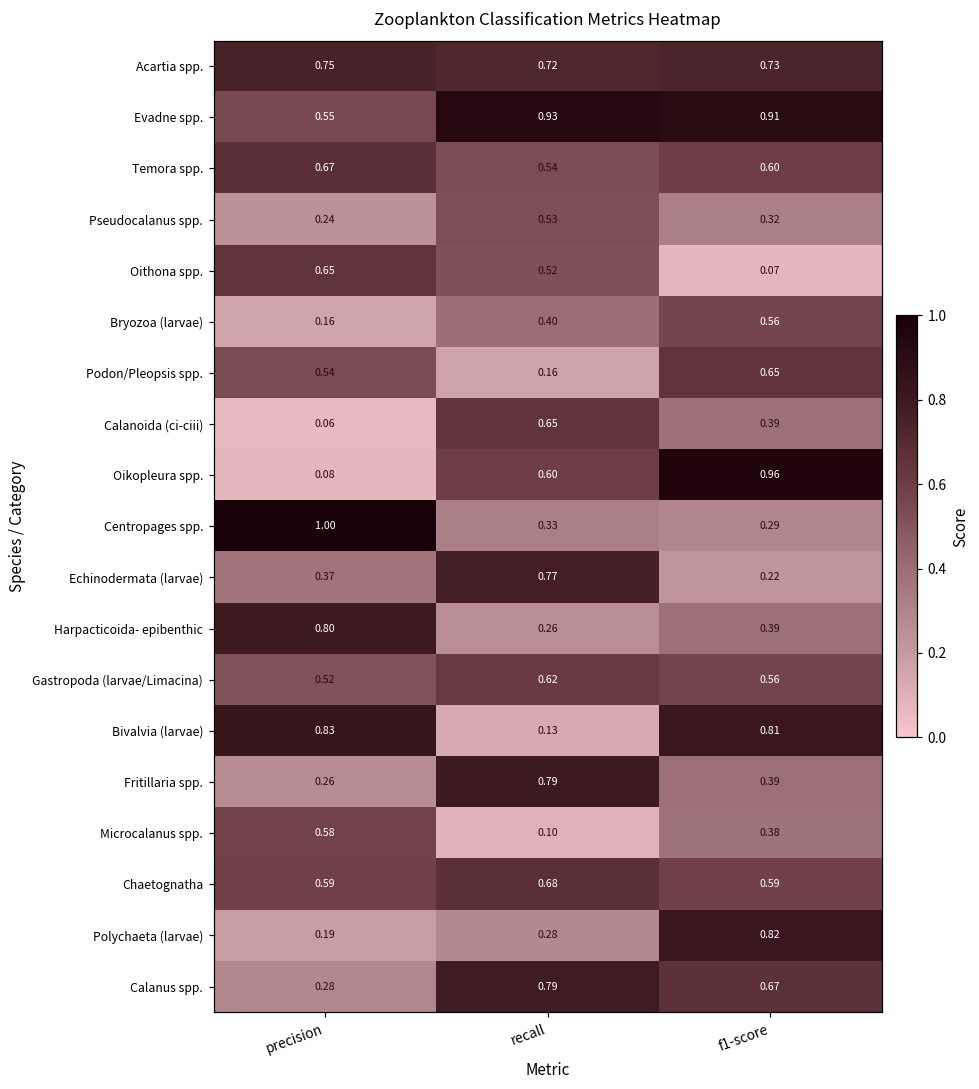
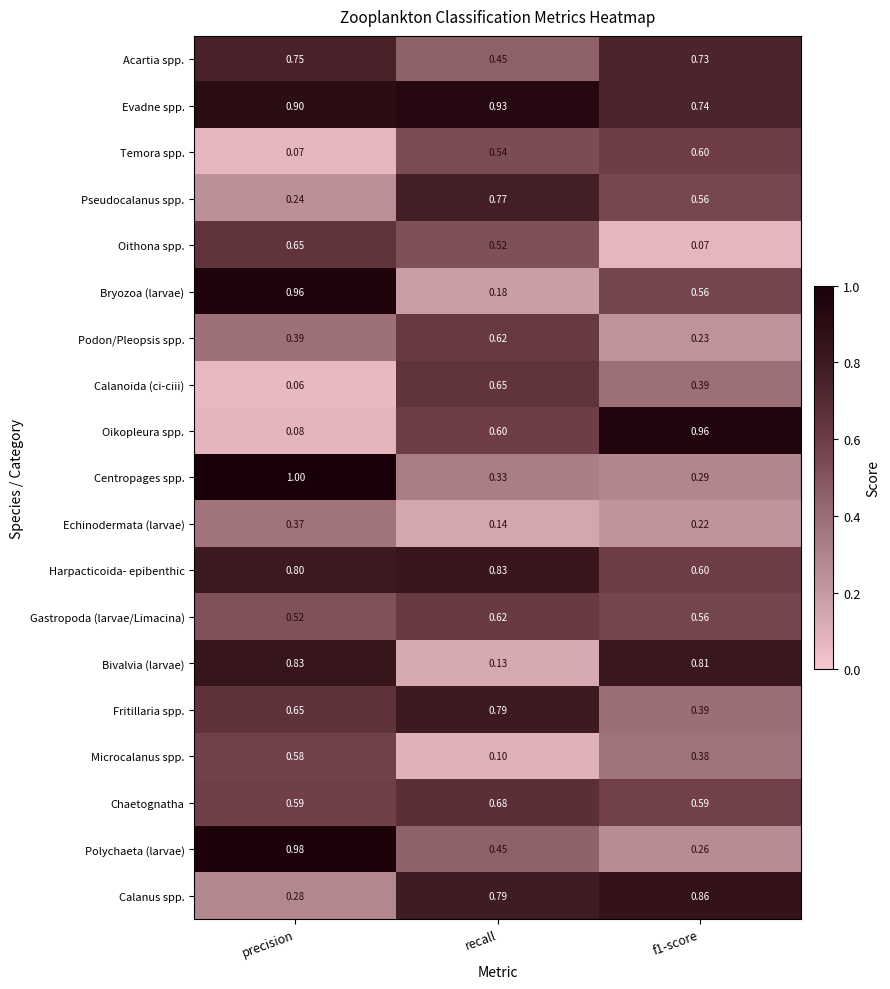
  {
    "Acartia spp.": {
      "precision": 0.75,
-     "recall": 0.72,
+     "recall": 0.45,
      "f1-score": 0.73
    },
    "Evadne spp.": {
-     "precision": 0.55,
+     "precision": 0.90,
      "recall": 0.93,
-     "f1-score": 0.91
+     "f1-score": 0.74
    },
    "Temora spp.": {
-     "precision": 0.67,
+     "precision": 0.07,
      "recall": 0.54,
      "f1-score": 0.60
    },
    "Pseudocalanus spp.": {
      "precision": 0.24,
-     "recall": 0.53,
-     "f1-score": 0.32
+     "recall": 0.77,
+     "f1-score": 0.56
    },
    "Oithona spp.": {
      "precision": 0.65,
      "recall": 0.52,
      "f1-score": 0.07
    },
    "Bryozoa (larvae)": {
-     "precision": 0.16,
-     "recall": 0.40,
+     "precision": 0.96,
+     "recall": 0.18,
      "f1-score": 0.56
    },
    "Podon/Pleopsis spp.": {
-     "precision": 0.54,
-     "recall": 0.16,
-     "f1-score": 0.65
+     "precision": 0.39,
+     "recall": 0.62,
+     "f1-score": 0.23
    },
    "Calanoida (ci-ciii)": {
      "precision": 0.06,
      "recall": 0.65,
      "f1-score": 0.39
    },
    "Oikopleura spp.": {
      "precision": 0.08,
      "recall": 0.60,
      "f1-score": 0.96
    },
    "Centropages spp.": {
      "precision": 1.00,
      "recall": 0.33,
      "f1-score": 0.29
    },
    "Echinodermata (larvae)": {
      "precision": 0.37,
-     "recall": 0.77,
+     "recall": 0.14,
      "f1-score": 0.22
    },
    "Harpacticoida- epibenthic": {
      "precision": 0.80,
-     "recall": 0.26,
-     "f1-score": 0.39
+     "recall": 0.83,
+     "f1-score": 0.60
    },
    "Gastropoda (larvae/Limacina)": {
      "precision": 0.52,
      "recall": 0.62,
      "f1-score": 0.56
    },
    "Bivalvia (larvae)": {
      "precision": 0.83,
      "recall": 0.13,
      "f1-score": 0.81
    },
    "Fritillaria spp.": {
-     "precision": 0.26,
+     "precision": 0.65,
      "recall": 0.79,
      "f1-score": 0.39
    },
    "Microcalanus spp.": {
      "precision": 0.58,
      "recall": 0.10,
      "f1-score": 0.38
    },
    "Chaetognatha": {
      "precision": 0.59,
      "recall": 0.68,
      "f1-score": 0.59
    },
    "Polychaeta (larvae)": {
-     "precision": 0.19,
-     "recall": 0.28,
-     "f1-score": 0.82
+     "precision": 0.98,
+     "recall": 0.45,
+     "f1-score": 0.26
    },
    "Calanus spp.": {
      "precision": 0.28,
      "recall": 0.79,
-     "f1-score": 0.67
+     "f1-score": 0.86
    }
  }
